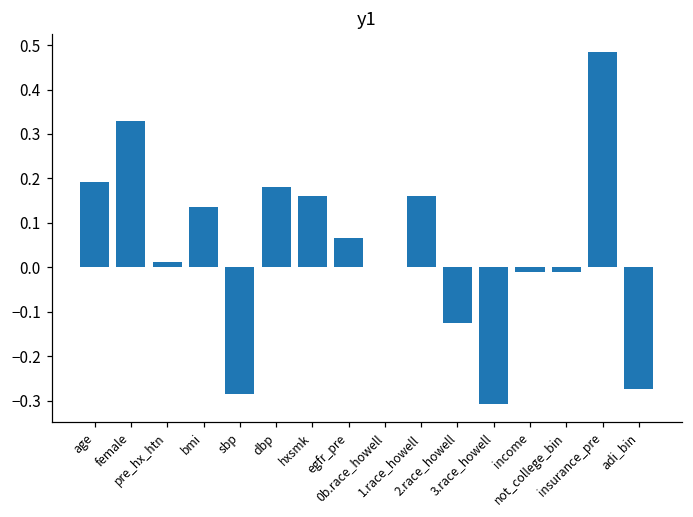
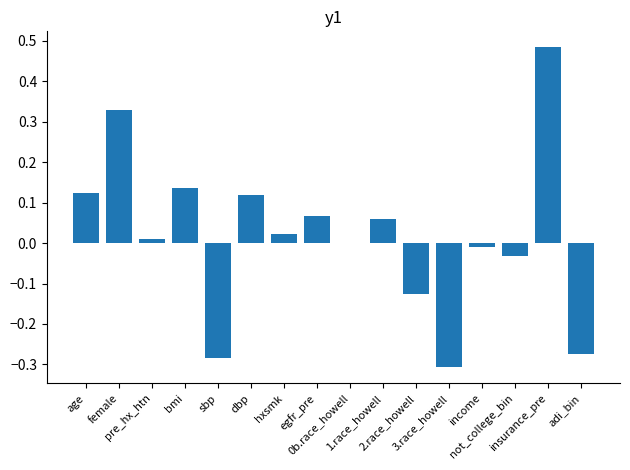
  {
-   "age": 0.19,
+   "age": 0.12,
    "female": 0.33,
    "pre_hx_htn": 0.01,
    "bmi": 0.14,
    "sbp": -0.28,
-   "dbp": 0.18,
-   "hxsmk": 0.16,
+   "dbp": 0.12,
+   "hxsmk": 0.02,
    "egfr_pre": 0.07,
    "0b.race_howell": 0.00,
-   "1.race_howell": 0.16,
+   "1.race_howell": 0.06,
    "2.race_howell": -0.13,
    "3.race_howell": -0.31,
    "income": -0.01,
-   "not_college_bin": -0.01,
+   "not_college_bin": -0.03,
    "insurance_pre": 0.48,
    "adi_bin": -0.27
  }
